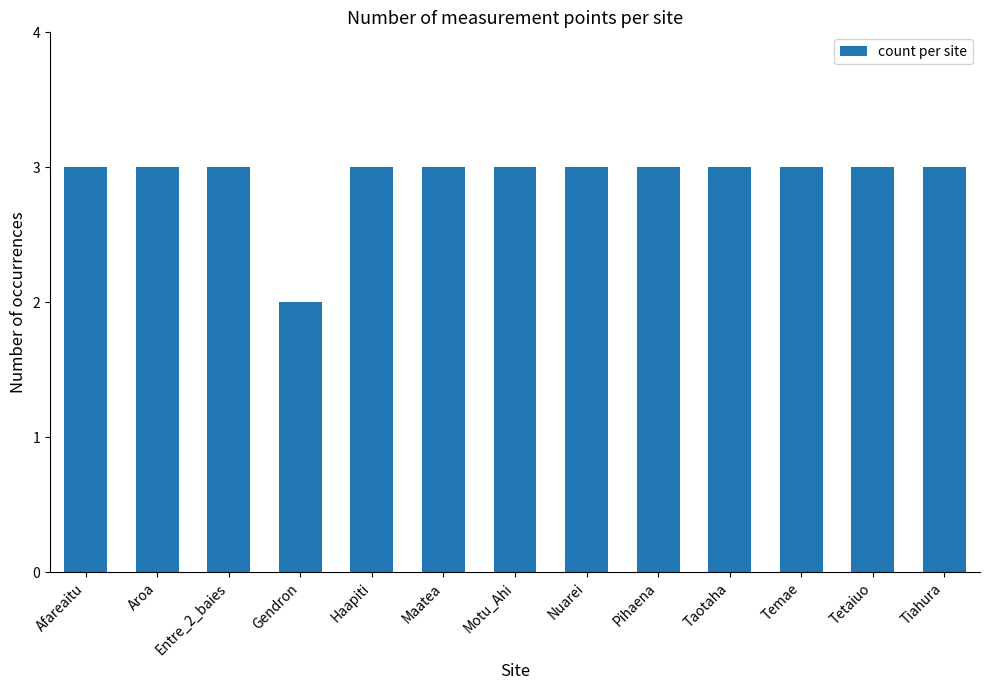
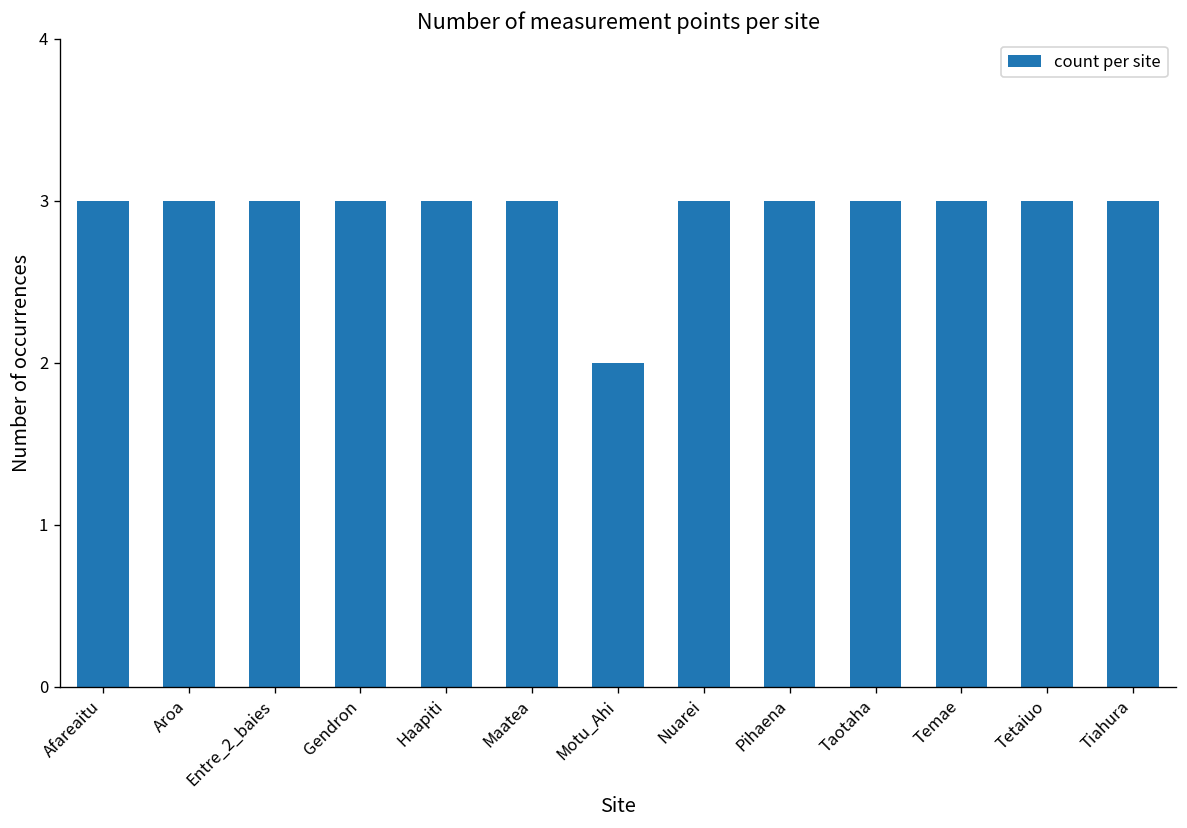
  {
    "Afareaitu": 3,
    "Aroa": 3,
    "Entre_2_baies": 3,
-   "Gendron": 2,
+   "Gendron": 3,
    "Haapiti": 3,
    "Maatea": 3,
-   "Motu_Ahi": 3,
+   "Motu_Ahi": 2,
    "Nuarei": 3,
    "Pihaena": 3,
    "Taotaha": 3,
    "Temae": 3,
    "Tetaiuo": 3,
    "Tiahura": 3
  }
